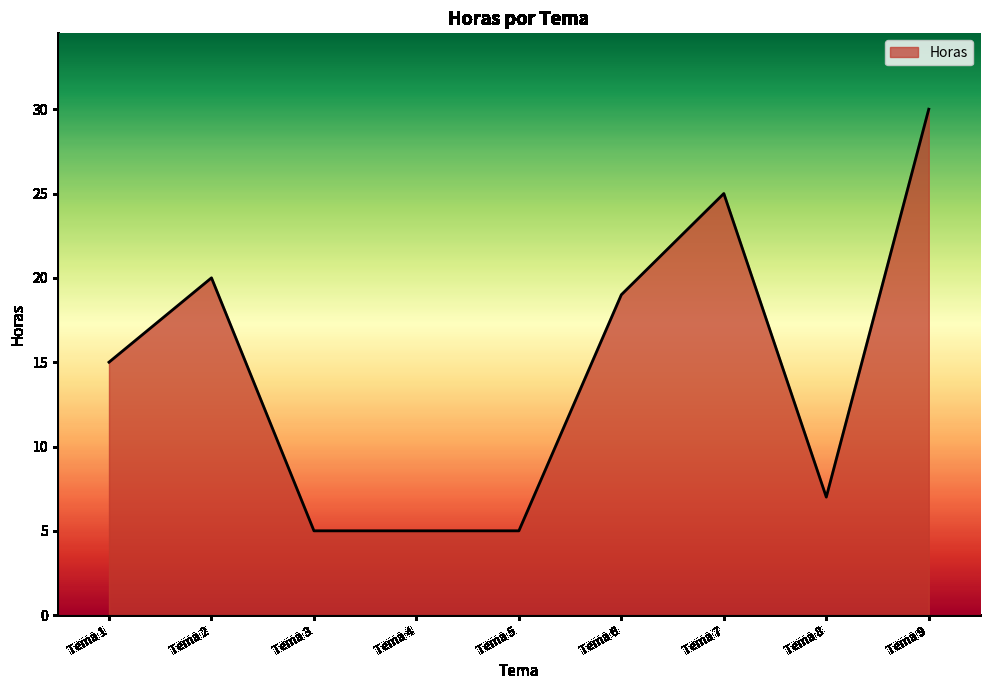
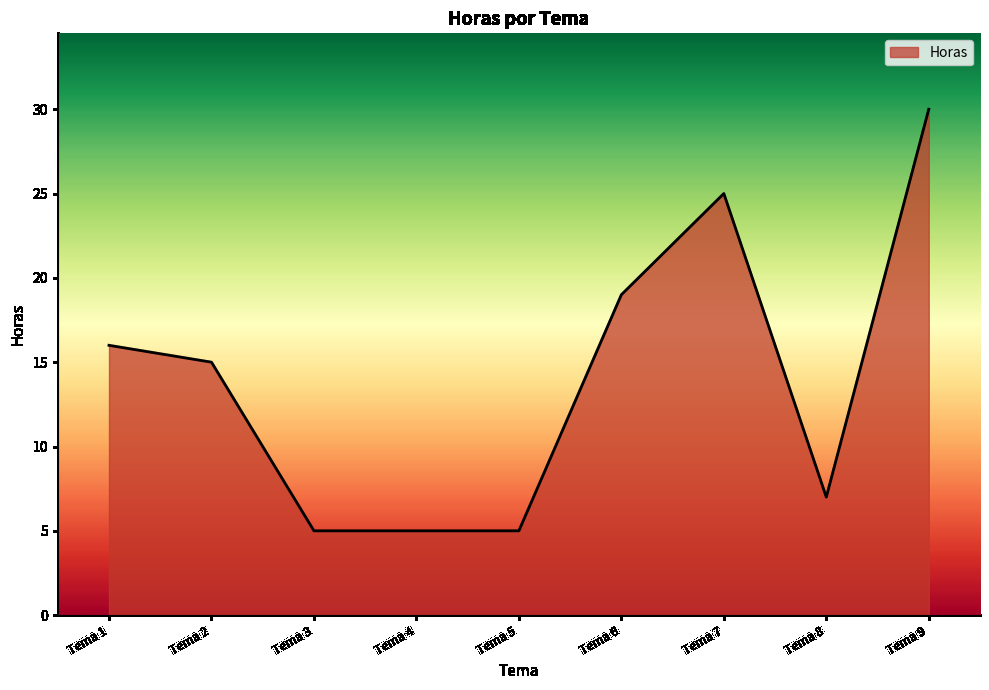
  {
-   "Tema 1": 15,
-   "Tema 2": 20,
+   "Tema 1": 16,
+   "Tema 2": 15,
    "Tema 3": 5,
    "Tema 4": 5,
    "Tema 5": 5,
    "Tema 6": 19,
    "Tema 7": 25,
    "Tema 8": 7,
    "Tema 9": 30
  }
